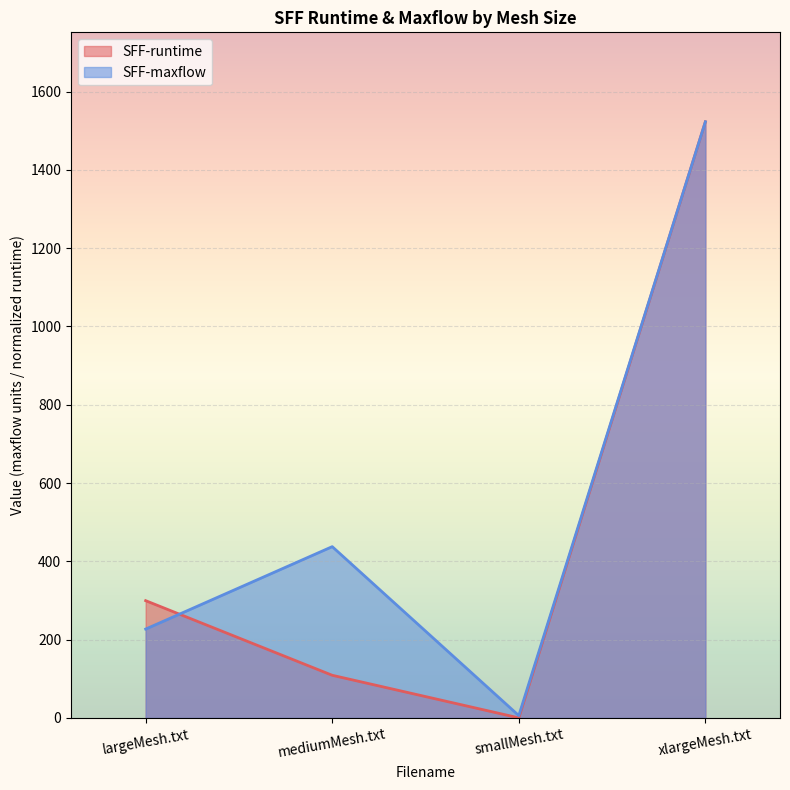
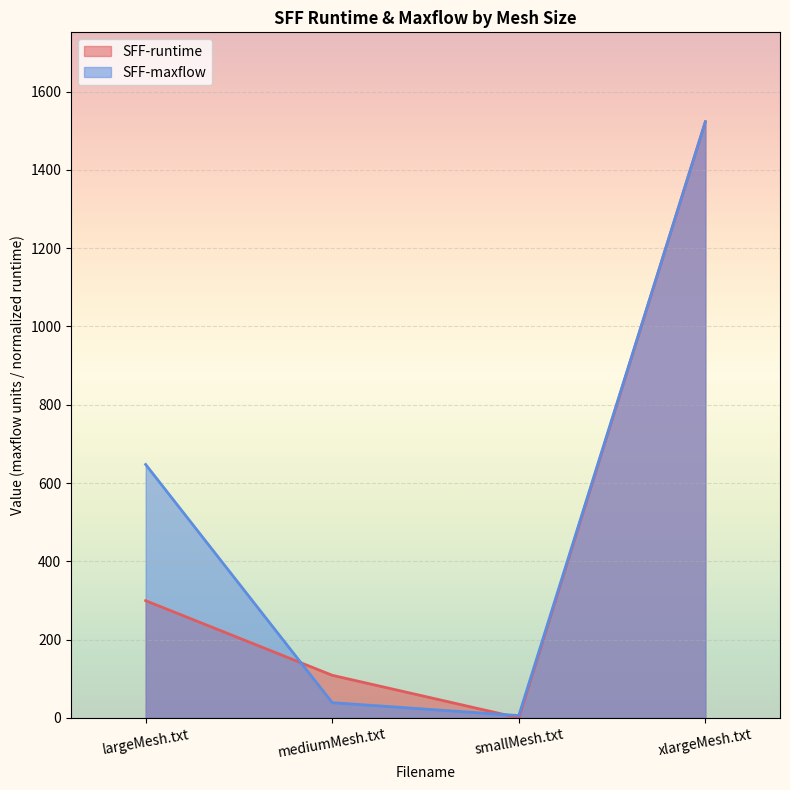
  {
    "SFF-runtime": {
      "largeMesh.txt": 300,
      "mediumMesh.txt": 110
    },
    "SFF-maxflow": {
-     "largeMesh.txt": 230,
-     "mediumMesh.txt": 440
+     "largeMesh.txt": 650,
+     "mediumMesh.txt": 40
    }
  }
